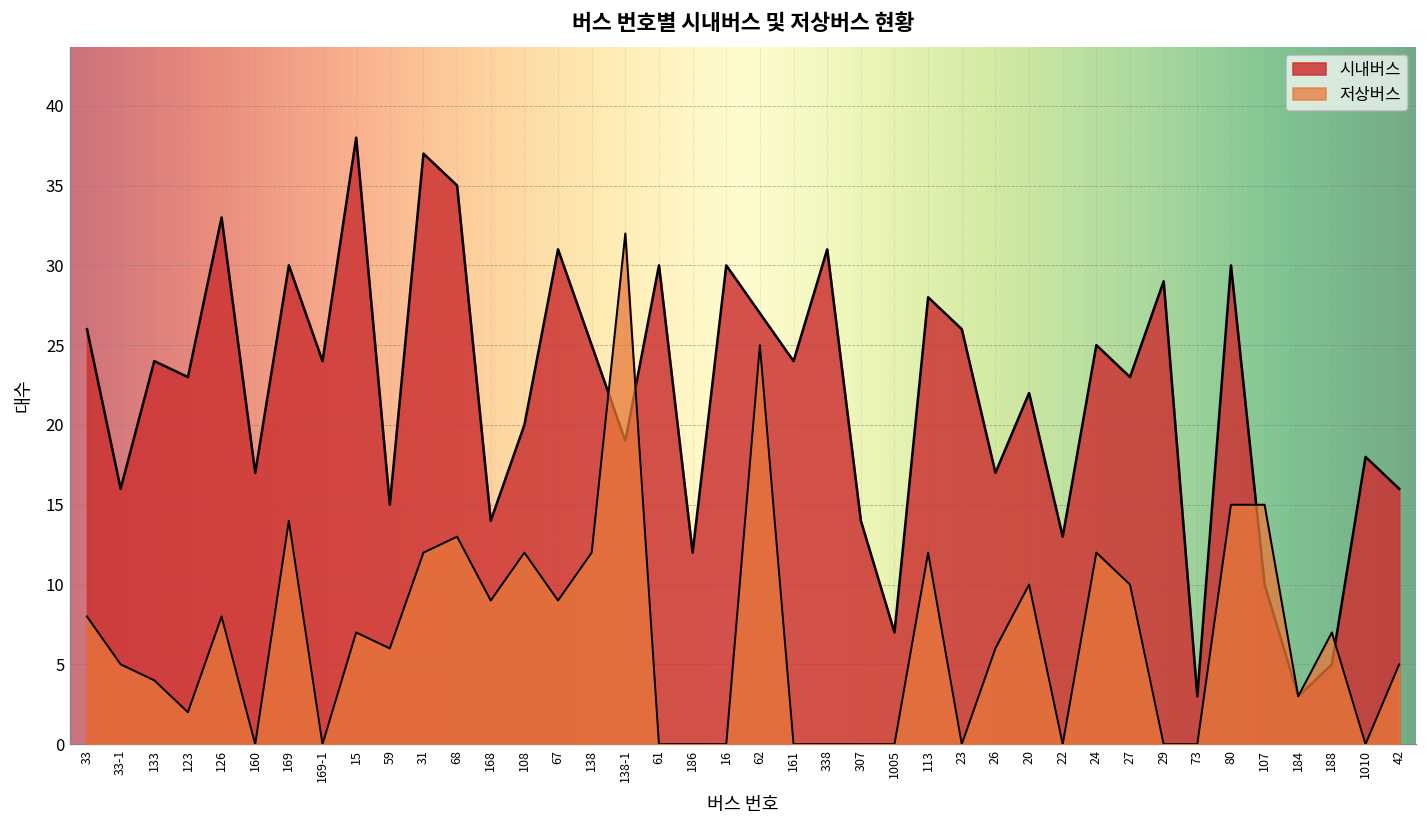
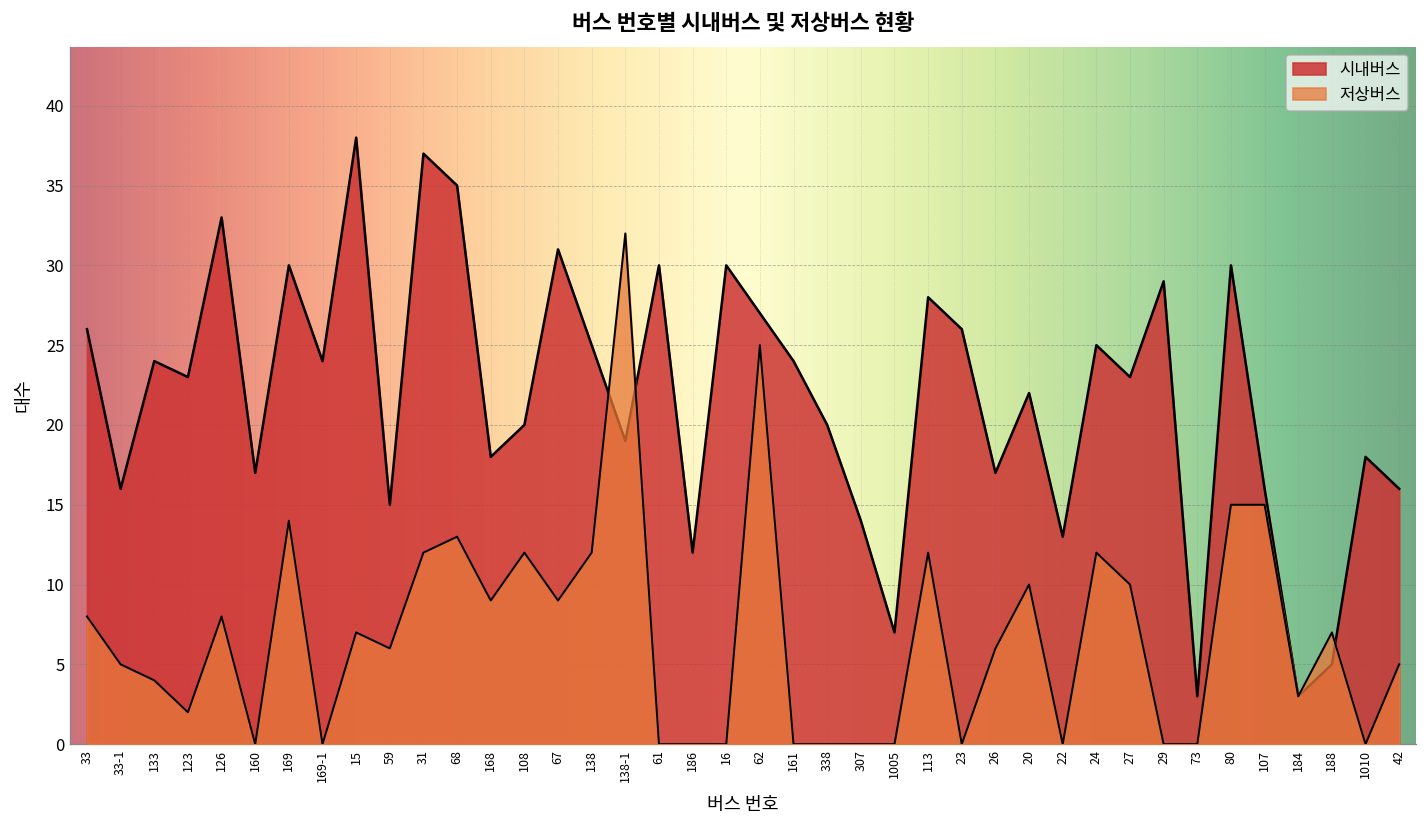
  {
    "시내버스": {
      "33": 26,
      "33-1": 16,
      "133": 24,
      "123": 23,
      "126": 33,
      "160": 17,
      "169": 30,
      "169-1": 24,
      "15": 38,
      "59": 15,
      "31": 37,
      "68": 35,
-     "168": 14,
+     "168": 18,
      "108": 20,
      "67": 31,
      "138": 25,
      "138-1": 19,
      "61": 30,
      "186": 12,
      "16": 30,
      "62": 27,
      "161": 24,
-     "338": 31,
+     "338": 20,
      "307": 14,
      "1005": 7,
      "113": 28,
      "23": 26,
      "26": 17,
      "20": 22,
      "22": 13,
      "24": 25,
      "27": 23,
      "29": 29,
      "73": 3,
      "80": 30,
-     "107": 10,
+     "107": 16,
      "188": 5,
      "1010": 18,
      "42": 16
    },
    "저상버스": {
      "33": 8,
      "33-1": 5,
      "133": 4,
      "123": 2,
      "126": 8,
      "160": 0,
      "169": 14,
      "169-1": 0,
      "15": 7,
      "59": 6,
      "31": 12,
      "68": 13,
      "168": 9,
      "108": 12,
      "67": 9,
      "138": 12,
      "138-1": 32,
      "61": 0,
      "186": 0,
      "16": 0,
      "62": 25,
      "161": 0,
      "338": 0,
      "307": 0,
      "1005": 0,
      "113": 12,
      "23": 0,
      "26": 6,
      "20": 10,
      "22": 0,
      "24": 12,
      "27": 10,
      "29": 0,
      "73": 0,
      "80": 15,
      "107": 15,
      "188": 7,
      "1010": 0,
      "42": 5
    }
  }
